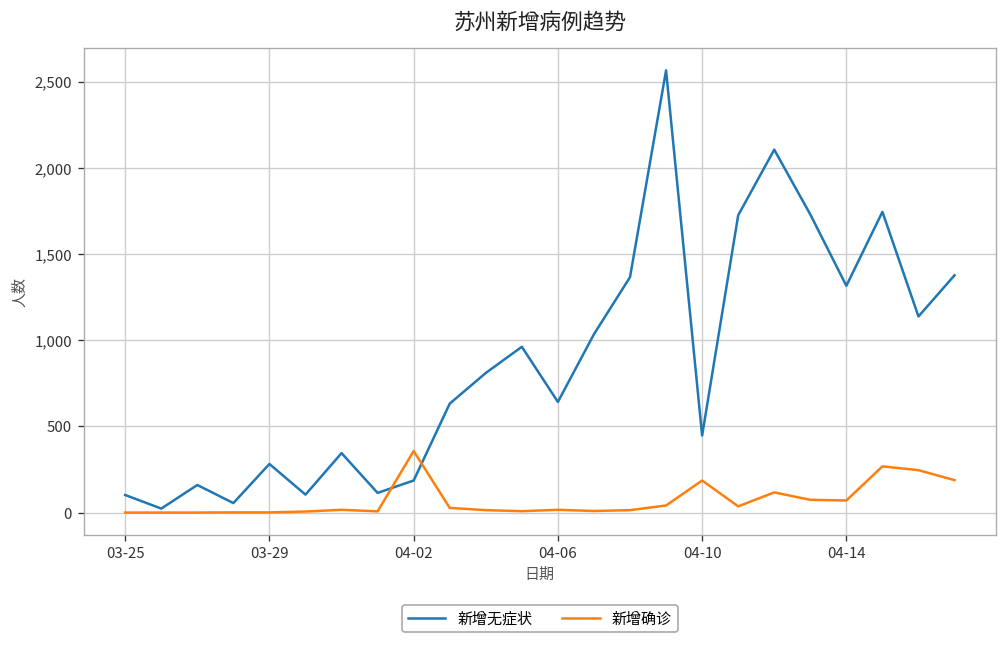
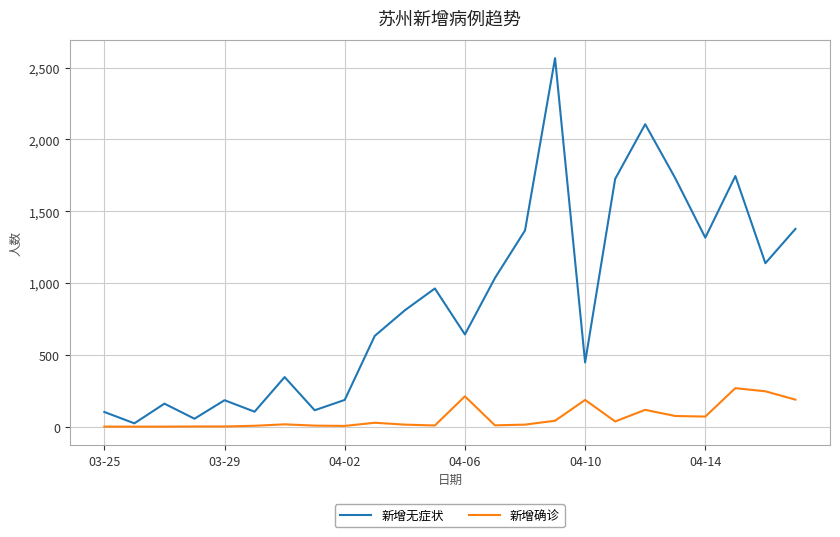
  {
    "新增无症状": {
      "03-25": "100",
-     "03-29": "280",
+     "03-29": "180",
      "04-02": "190",
      "04-06": "640",
      "04-10": "450",
      "04-14": "1,320"
    },
    "新增确诊": {
      "03-25": "0",
      "03-29": "0",
-     "04-02": "360",
-     "04-06": "20",
+     "04-02": "10",
+     "04-06": "210",
      "04-10": "190",
      "04-14": "70"
    }
  }
